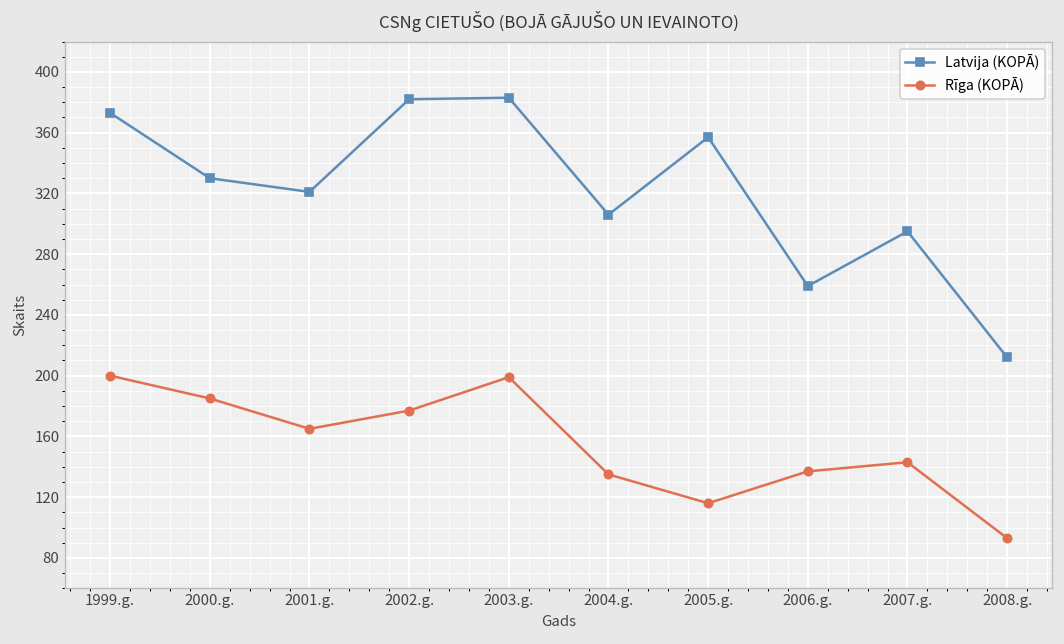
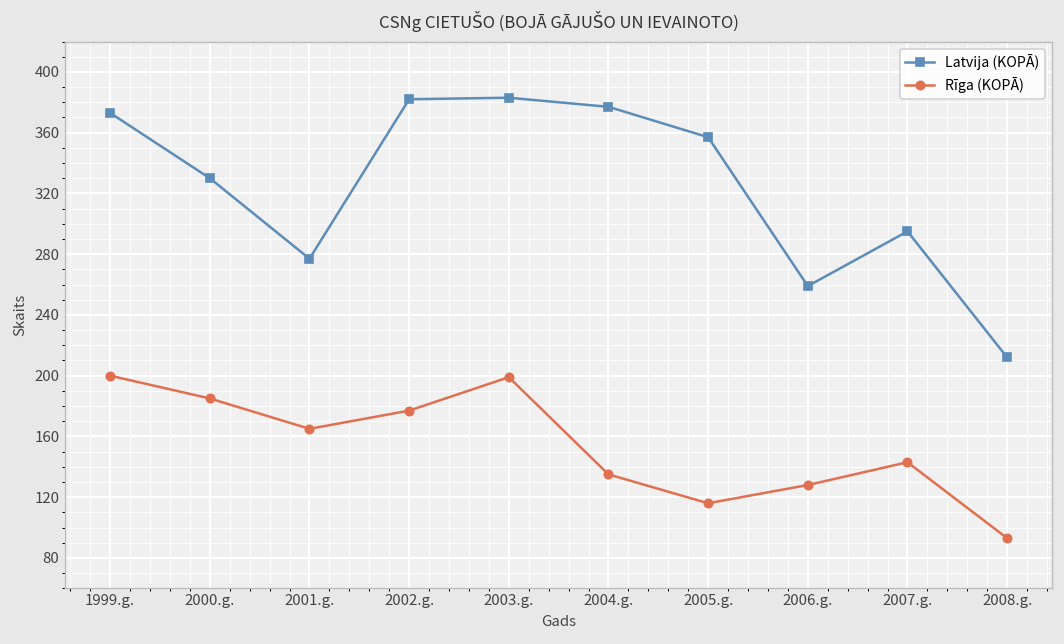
  {
    "Latvija (KOPĀ)": {
      "1999.g.": 373,
      "2000.g.": 330,
-     "2001.g.": 321,
+     "2001.g.": 277,
      "2002.g.": 382,
      "2003.g.": 383,
-     "2004.g.": 306,
+     "2004.g.": 377,
      "2005.g.": 357,
      "2006.g.": 259,
      "2007.g.": 295,
      "2008.g.": 212
    },
    "Rīga (KOPĀ)": {
      "1999.g.": 200,
      "2000.g.": 185,
      "2001.g.": 165,
      "2002.g.": 177,
      "2003.g.": 199,
      "2004.g.": 135,
      "2005.g.": 116,
-     "2006.g.": 137,
+     "2006.g.": 128,
      "2007.g.": 143,
      "2008.g.": 93
    }
  }
